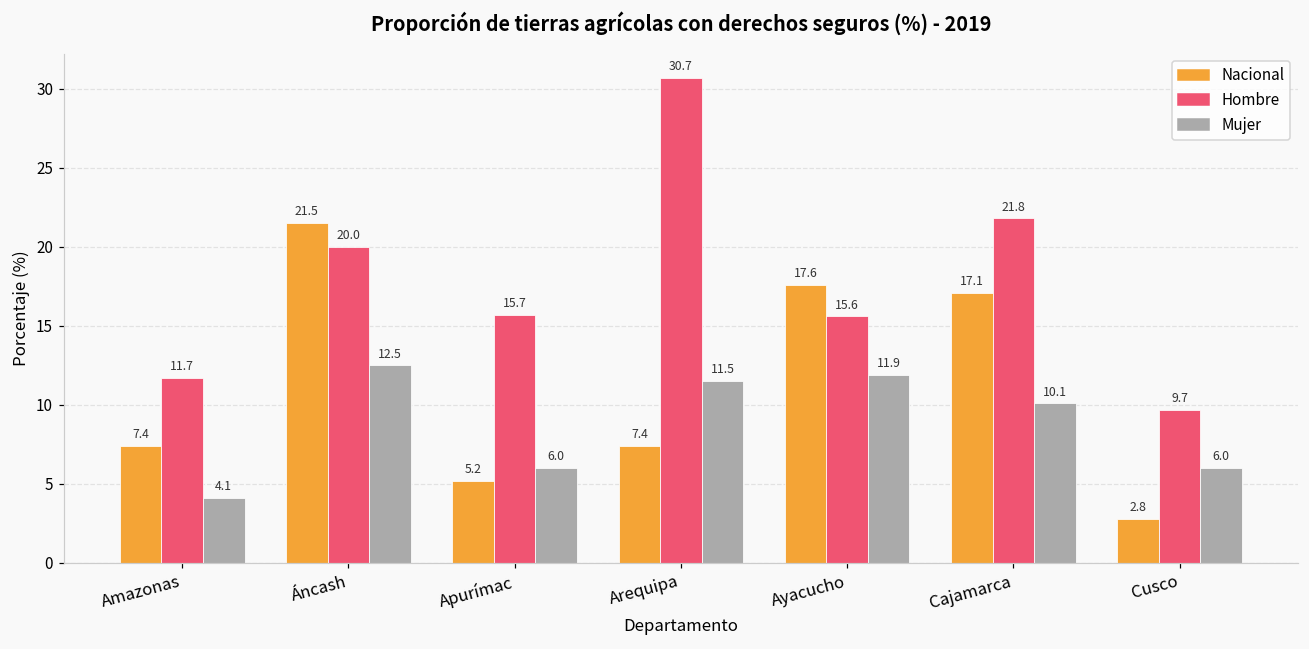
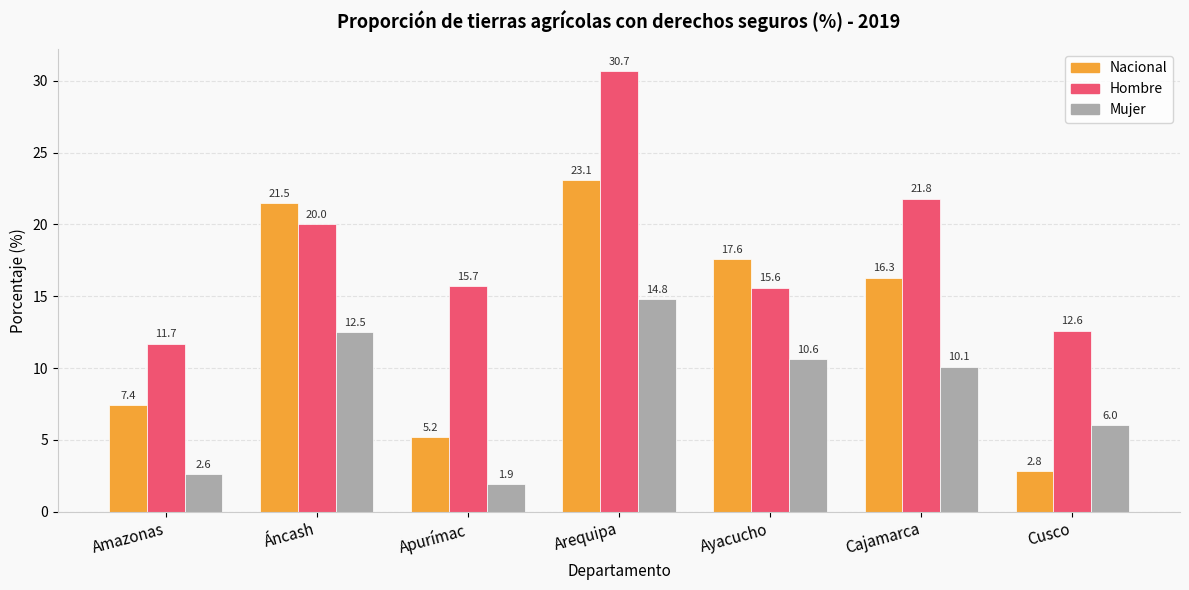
  {
    "Nacional": {
      "Amazonas": 7.4,
      "Áncash": 21.5,
      "Apurímac": 5.2,
-     "Arequipa": 7.4,
+     "Arequipa": 23.1,
      "Ayacucho": 17.6,
-     "Cajamarca": 17.1,
+     "Cajamarca": 16.3,
      "Cusco": 2.8
    },
    "Hombre": {
      "Amazonas": 11.7,
      "Áncash": 20.0,
      "Apurímac": 15.7,
      "Arequipa": 30.7,
      "Ayacucho": 15.6,
      "Cajamarca": 21.8,
-     "Cusco": 9.7
+     "Cusco": 12.6
    },
    "Mujer": {
-     "Amazonas": 4.1,
+     "Amazonas": 2.6,
      "Áncash": 12.5,
-     "Apurímac": 6.0,
-     "Arequipa": 11.5,
-     "Ayacucho": 11.9,
+     "Apurímac": 1.9,
+     "Arequipa": 14.8,
+     "Ayacucho": 10.6,
      "Cajamarca": 10.1,
      "Cusco": 6.0
    }
  }
